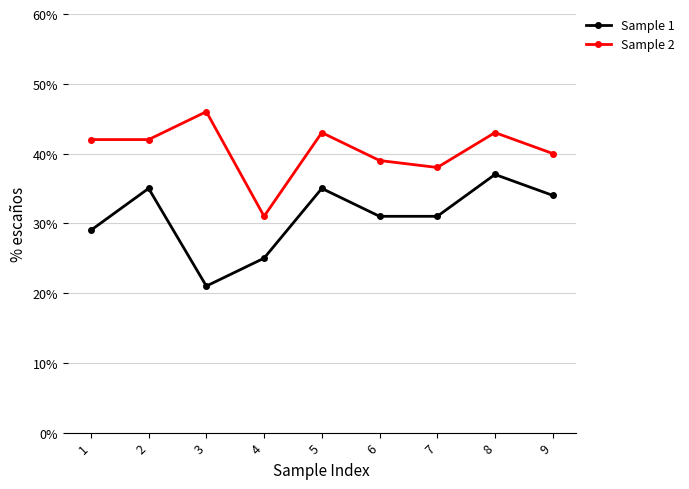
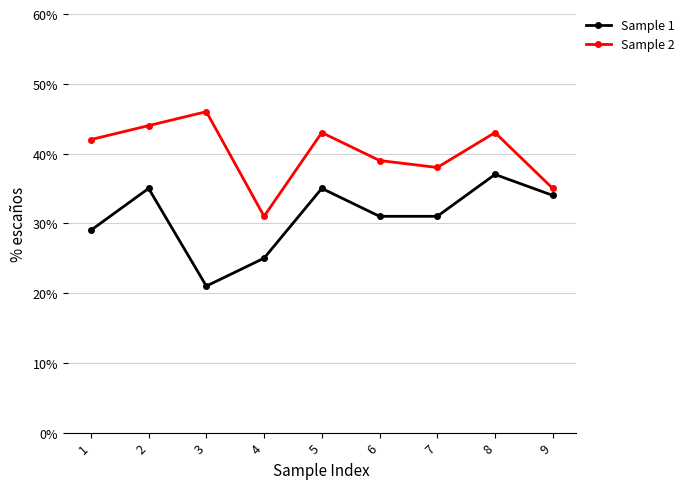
  {
    "Sample 1": {
      "1": "29%",
      "2": "35%",
      "3": "21%",
      "4": "25%",
      "5": "35%",
      "6": "31%",
      "7": "31%",
      "8": "37%",
      "9": "34%"
    },
    "Sample 2": {
      "1": "42%",
-     "2": "42%",
+     "2": "44%",
      "3": "46%",
      "4": "31%",
      "5": "43%",
      "6": "39%",
      "7": "38%",
      "8": "43%",
-     "9": "40%"
+     "9": "35%"
    }
  }
